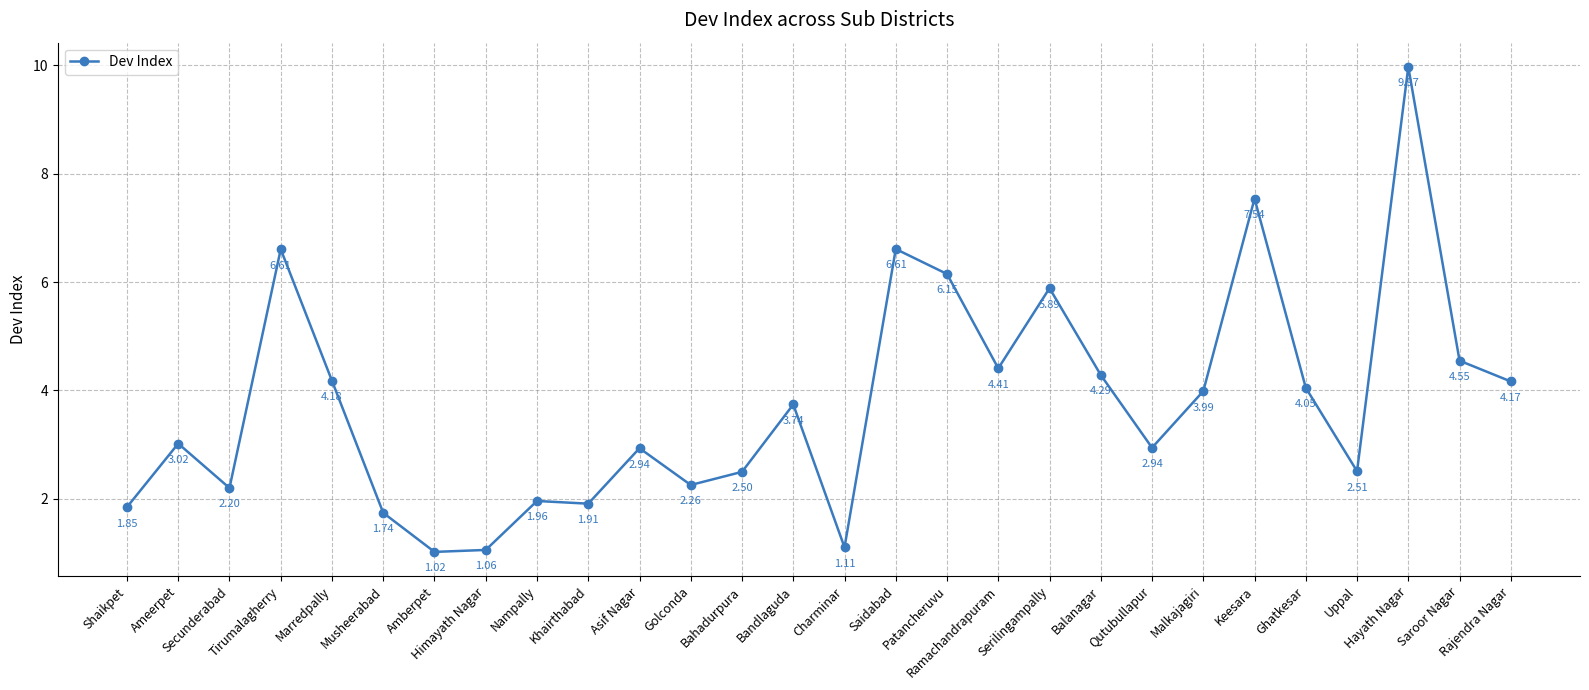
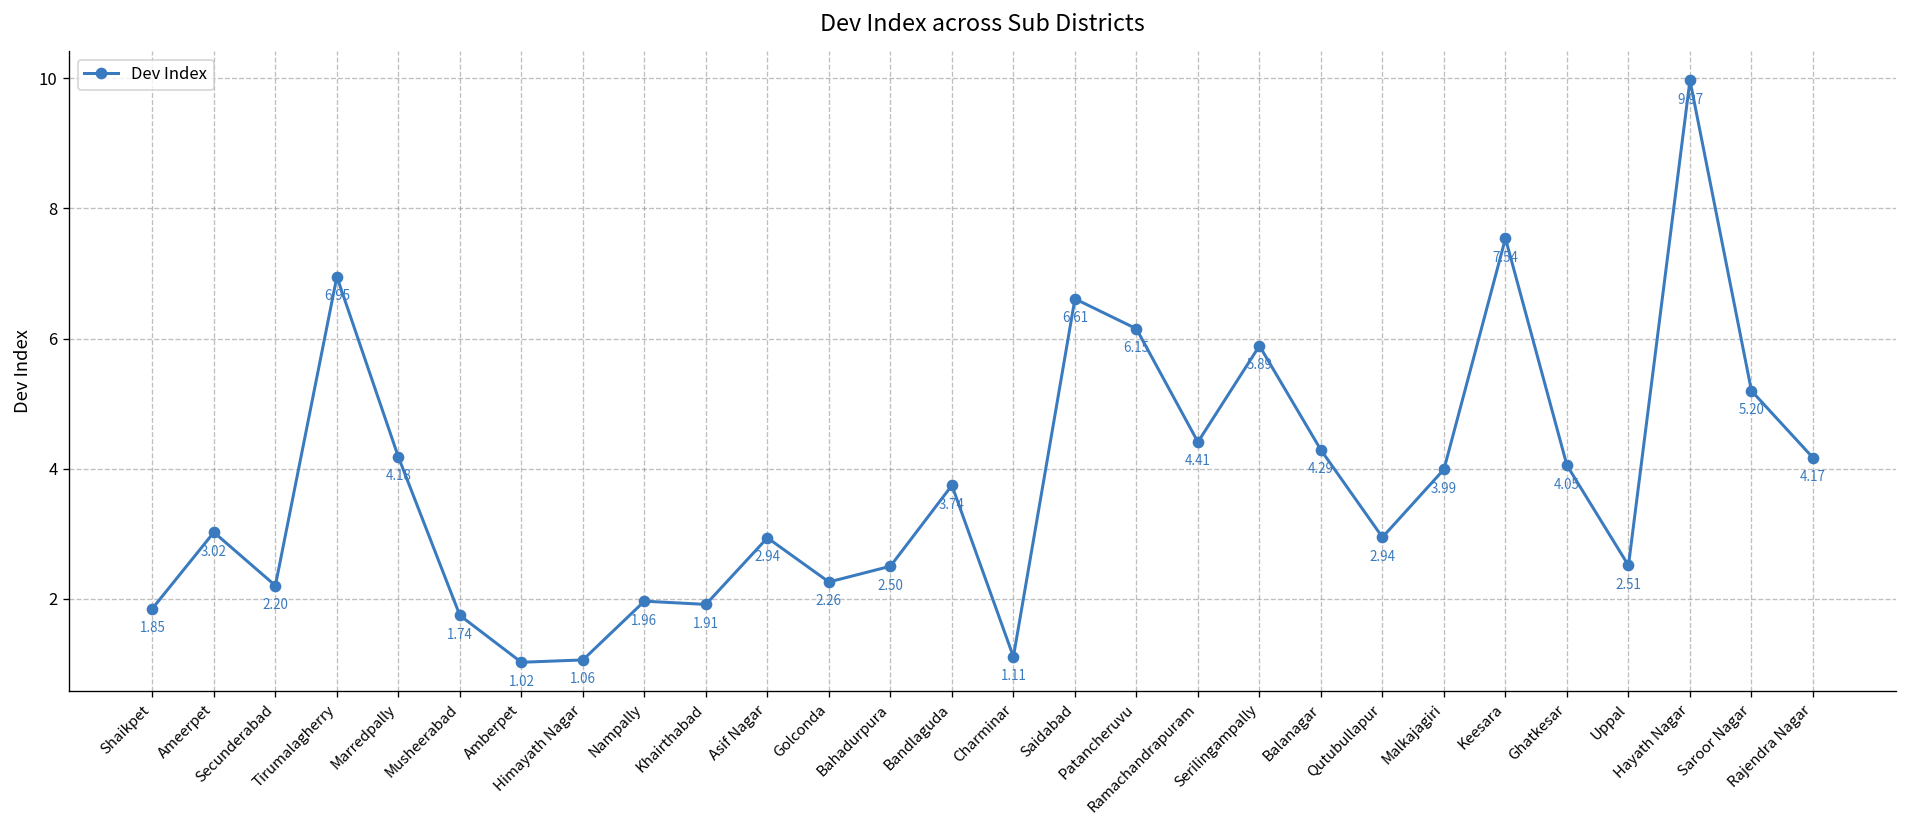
  {
    "Shaikpet": 1.85,
    "Ameerpet": 3.02,
    "Secunderabad": 2.20,
-   "Tirumalagherry": 6.61,
+   "Tirumalagherry": 6.95,
    "Marredpally": 4.18,
    "Musheerabad": 1.74,
    "Amberpet": 1.02,
    "Himayath Nagar": 1.06,
    "Nampally": 1.96,
    "Khairthabad": 1.91,
    "Asif Nagar": 2.94,
    "Golconda": 2.26,
    "Bahadurpura": 2.50,
    "Bandlaguda": 3.74,
    "Charminar": 1.11,
    "Saidabad": 6.61,
    "Patancheruvu": 6.15,
    "Ramachandrapuram": 4.41,
    "Serilingampally": 5.89,
    "Balanagar": 4.29,
    "Qutubullapur": 2.94,
    "Malkajagiri": 3.99,
    "Keesara": 7.54,
    "Ghatkesar": 4.05,
    "Uppal": 2.51,
    "Hayath Nagar": 9.97,
-   "Saroor Nagar": 4.55,
+   "Saroor Nagar": 5.20,
    "Rajendra Nagar": 4.17
  }
